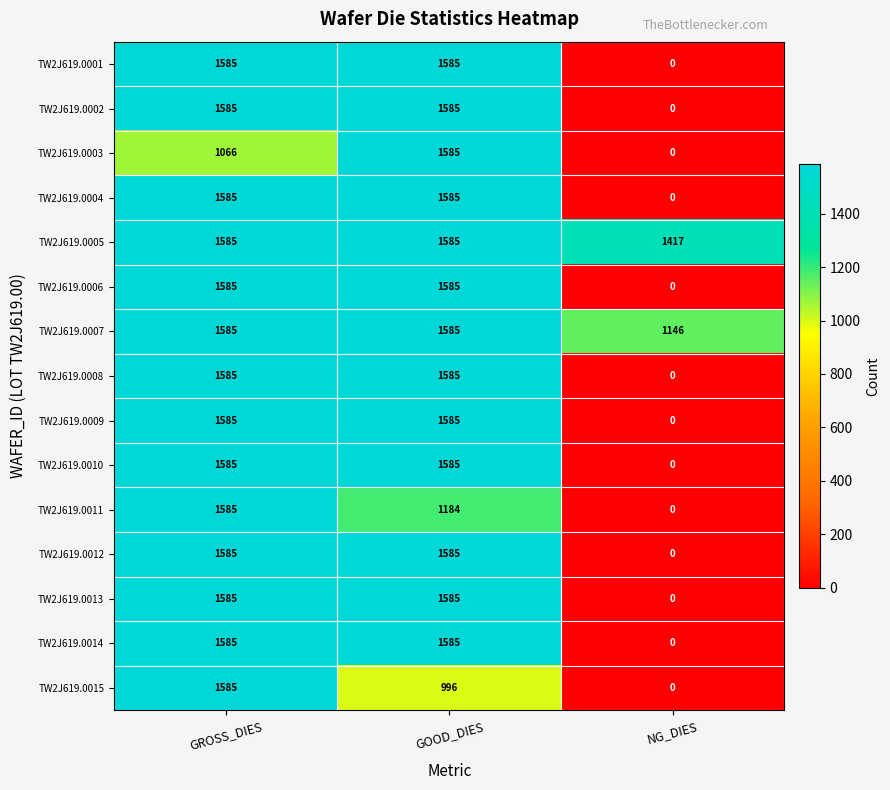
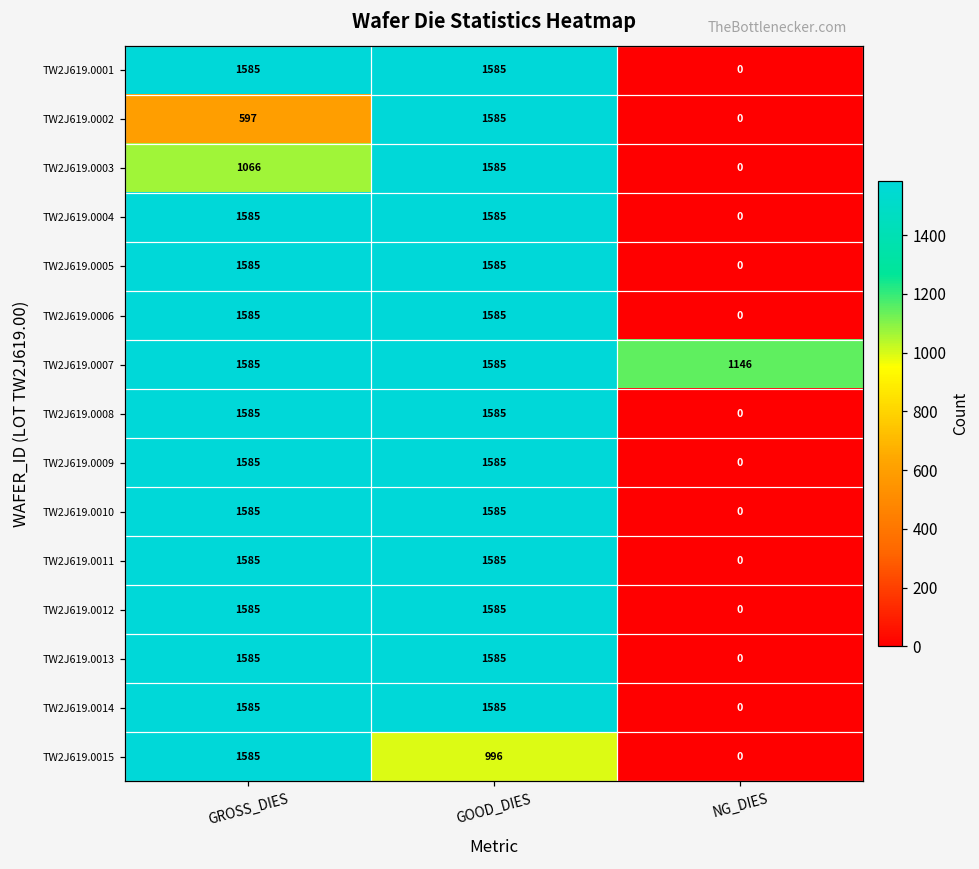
  {
    "TW2J619.0001": {
      "GROSS_DIES": 1585,
      "GOOD_DIES": 1585,
      "NG_DIES": 0
    },
    "TW2J619.0002": {
-     "GROSS_DIES": 1585,
+     "GROSS_DIES": 597,
      "GOOD_DIES": 1585,
      "NG_DIES": 0
    },
    "TW2J619.0003": {
      "GROSS_DIES": 1066,
      "GOOD_DIES": 1585,
      "NG_DIES": 0
    },
    "TW2J619.0004": {
      "GROSS_DIES": 1585,
      "GOOD_DIES": 1585,
      "NG_DIES": 0
    },
    "TW2J619.0005": {
      "GROSS_DIES": 1585,
      "GOOD_DIES": 1585,
-     "NG_DIES": 1417
+     "NG_DIES": 0
    },
    "TW2J619.0006": {
      "GROSS_DIES": 1585,
      "GOOD_DIES": 1585,
      "NG_DIES": 0
    },
    "TW2J619.0007": {
      "GROSS_DIES": 1585,
      "GOOD_DIES": 1585,
      "NG_DIES": 1146
    },
    "TW2J619.0008": {
      "GROSS_DIES": 1585,
      "GOOD_DIES": 1585,
      "NG_DIES": 0
    },
    "TW2J619.0009": {
      "GROSS_DIES": 1585,
      "GOOD_DIES": 1585,
      "NG_DIES": 0
    },
    "TW2J619.0010": {
      "GROSS_DIES": 1585,
      "GOOD_DIES": 1585,
      "NG_DIES": 0
    },
    "TW2J619.0011": {
      "GROSS_DIES": 1585,
-     "GOOD_DIES": 1184,
+     "GOOD_DIES": 1585,
      "NG_DIES": 0
    },
    "TW2J619.0012": {
      "GROSS_DIES": 1585,
      "GOOD_DIES": 1585,
      "NG_DIES": 0
    },
    "TW2J619.0013": {
      "GROSS_DIES": 1585,
      "GOOD_DIES": 1585,
      "NG_DIES": 0
    },
    "TW2J619.0014": {
      "GROSS_DIES": 1585,
      "GOOD_DIES": 1585,
      "NG_DIES": 0
    },
    "TW2J619.0015": {
      "GROSS_DIES": 1585,
      "GOOD_DIES": 996,
      "NG_DIES": 0
    }
  }
